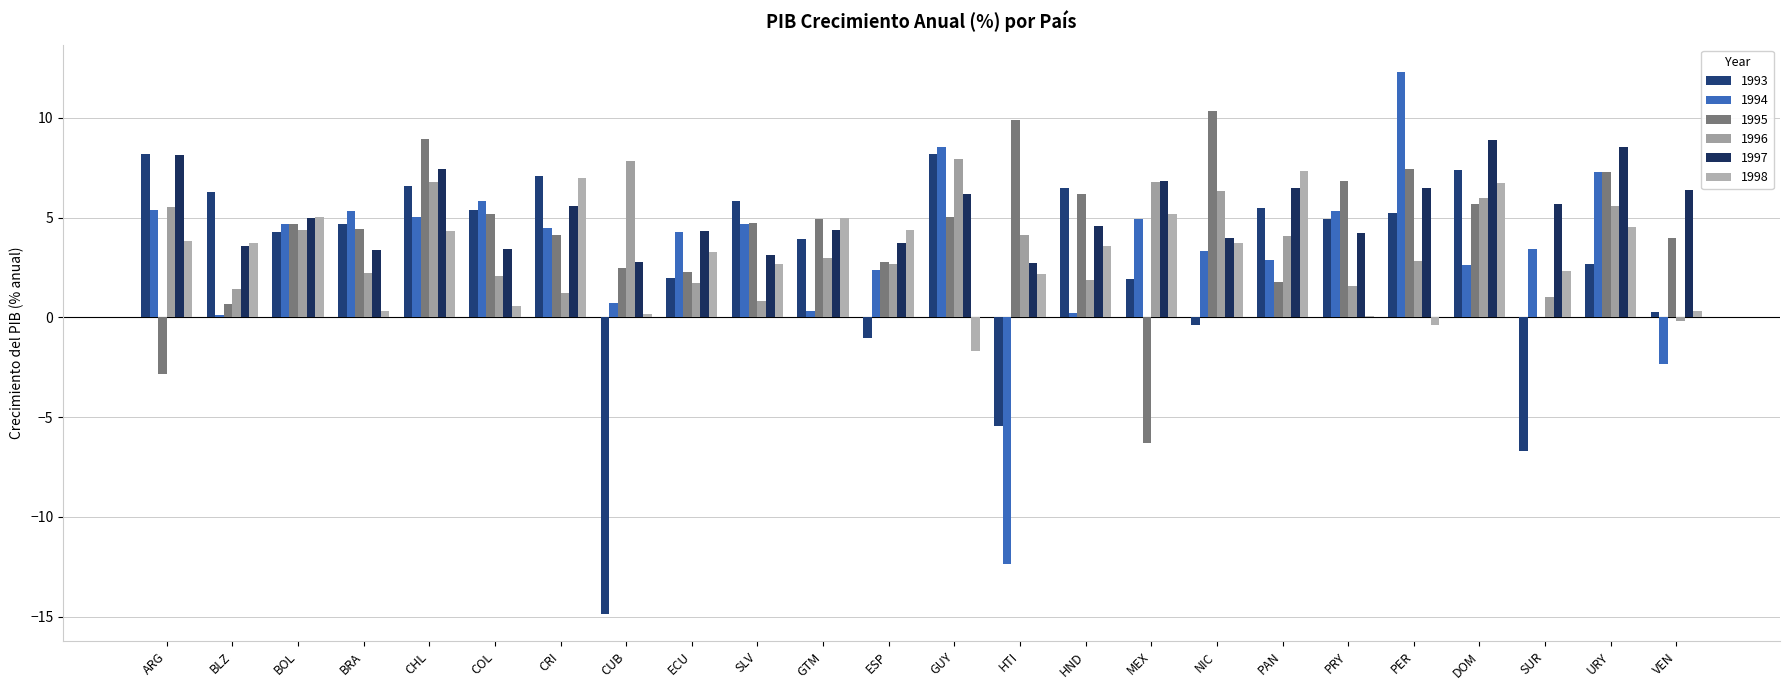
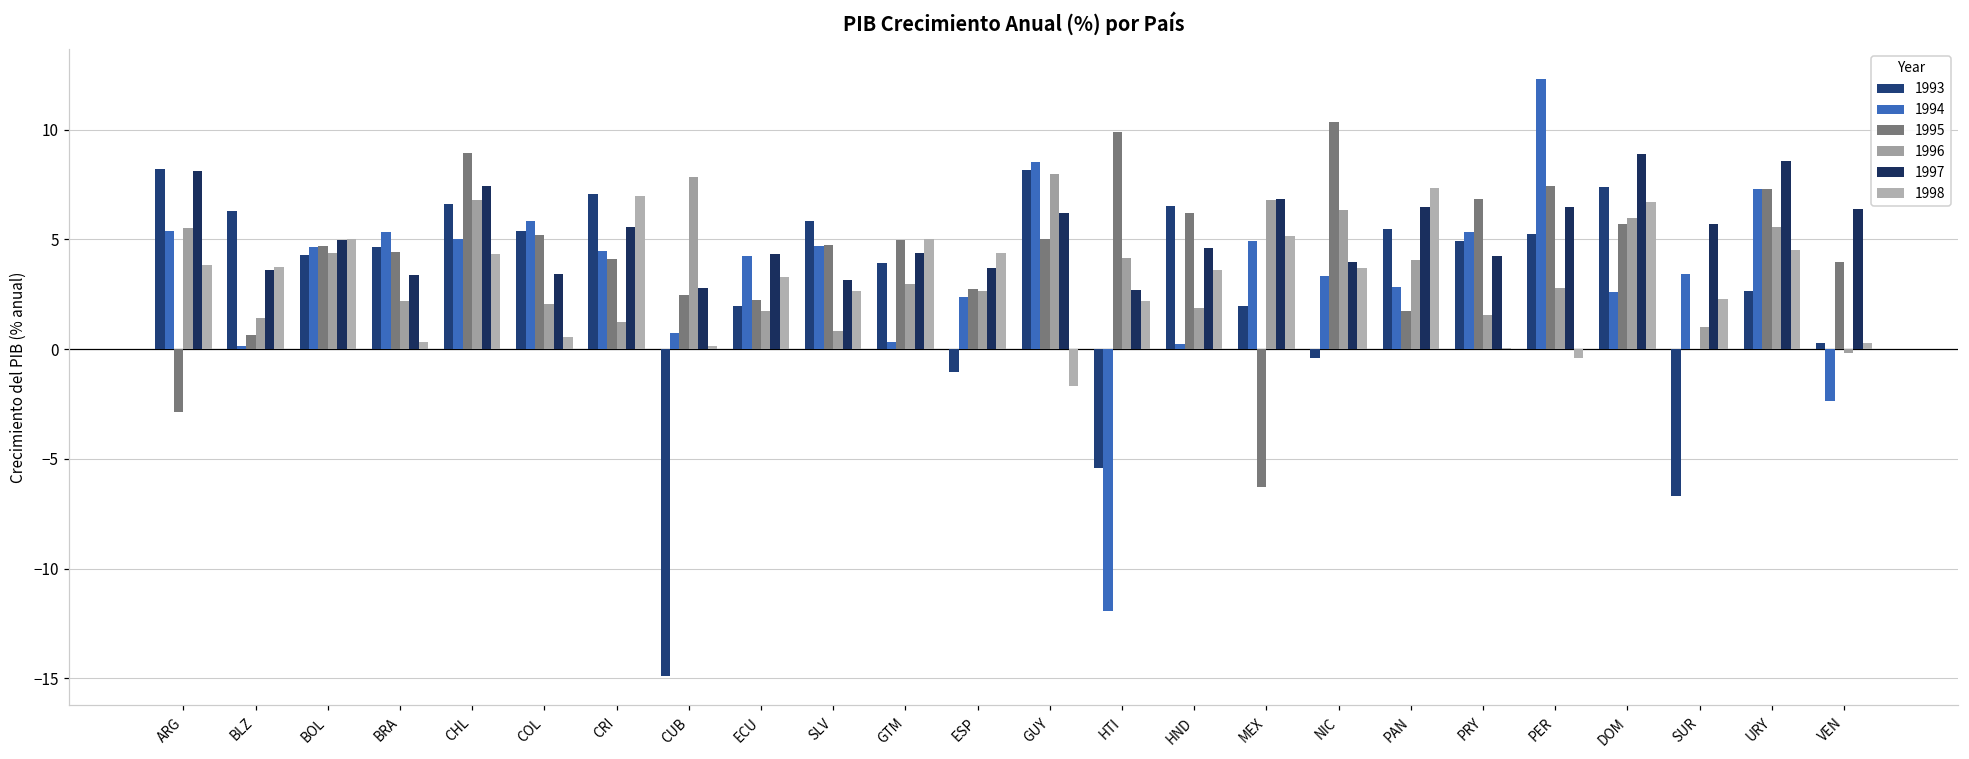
  {
    "1994": {
      "ARG": 5.4,
      "BLZ": 0.1,
      "BOL": 4.7,
      "BRA": 5.3,
      "CHL": 5.0,
      "COL": 5.8,
      "CRI": 4.5,
      "CUB": 0.7,
      "ECU": 4.3,
      "SLV": 4.7,
      "GTM": 0.3,
      "ESP": 2.4,
      "GUY": 8.5,
-     "HTI": -12.4,
+     "HTI": -12.0,
      "HND": 0.2,
      "MEX": 4.9,
      "NIC": 3.3,
      "PAN": 2.9,
      "PRY": 5.3,
      "PER": 12.3,
      "DOM": 2.6,
      "SUR": 3.4,
      "URY": 7.3,
      "VEN": -2.3
    },
    "1995": {
      "ARG": -2.8,
      "BLZ": 0.7,
      "BOL": 4.7,
      "BRA": 4.4,
      "CHL": 8.9,
      "COL": 5.2,
      "CRI": 4.1,
      "CUB": 2.5,
      "ECU": 2.3,
      "SLV": 4.7,
      "GTM": 4.9,
      "ESP": 2.8,
      "GUY": 5.0,
      "HTI": 9.9,
      "HND": 6.2,
      "MEX": -6.3,
      "NIC": 10.3,
      "PAN": 1.8,
      "PRY": 6.8,
      "PER": 7.4,
      "DOM": 5.7,
      "SUR": 0.0,
      "URY": 7.3,
      "VEN": 4.0
    }
  }
